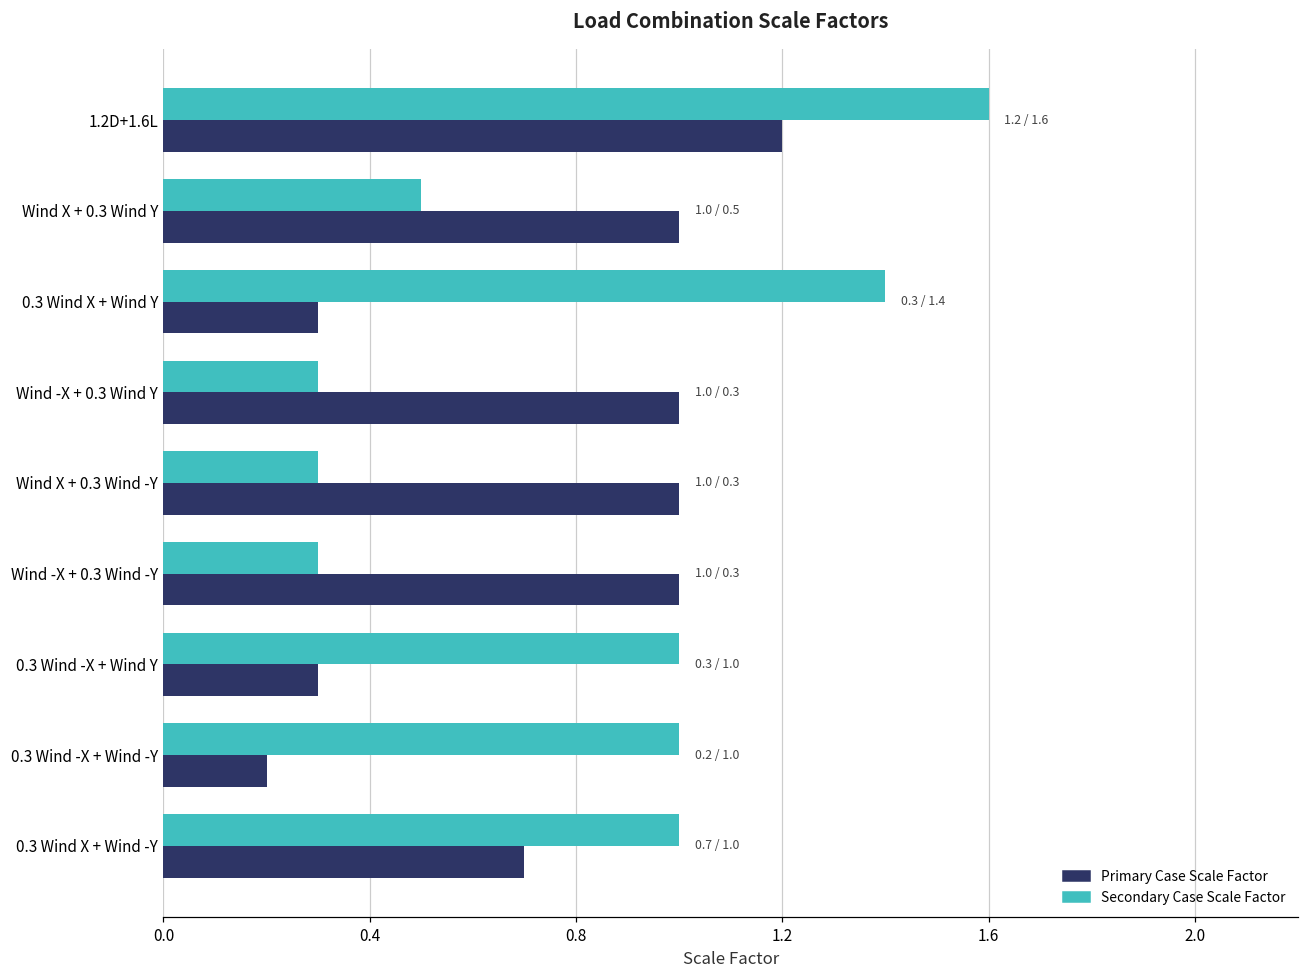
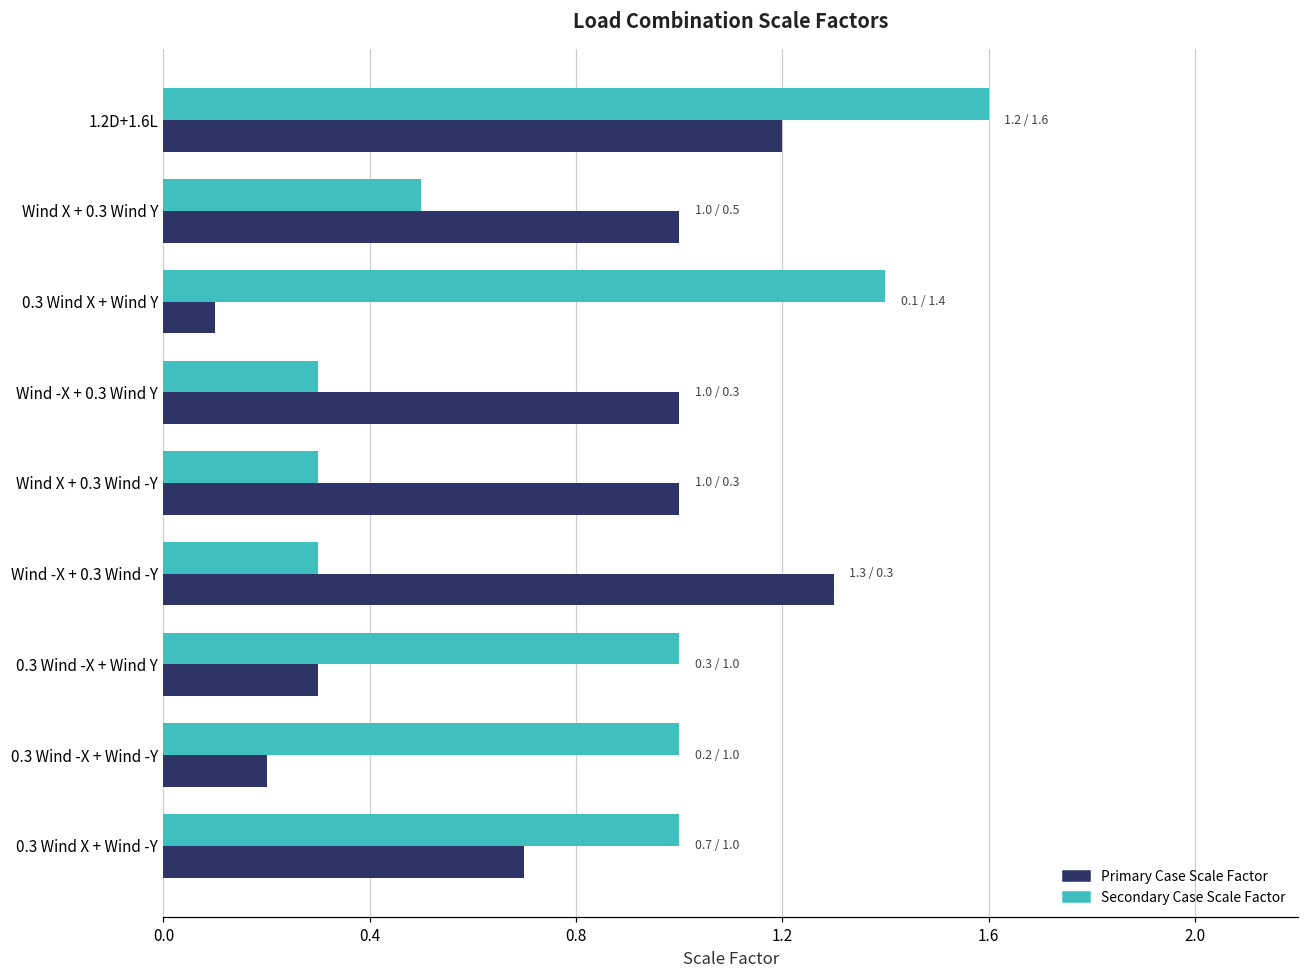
  {
    "Primary Case Scale Factor": {
      "Wind X + 0.3 Wind Y": 1.0,
-     "0.3 Wind X + Wind Y": 0.3,
+     "0.3 Wind X + Wind Y": 0.1,
      "Wind -X + 0.3 Wind Y": 1.0,
      "Wind X + 0.3 Wind -Y": 1.0,
-     "Wind -X + 0.3 Wind -Y": 1.0
+     "Wind -X + 0.3 Wind -Y": 1.3
    },
    "Secondary Case Scale Factor": {
      "1.2D+1.6L": 1.6,
      "0.3 Wind X + Wind Y": 1.4,
      "0.3 Wind -X + Wind Y": 1.0,
      "0.3 Wind -X + Wind -Y": 1.0,
      "0.3 Wind X + Wind -Y": 1.0
    }
  }
